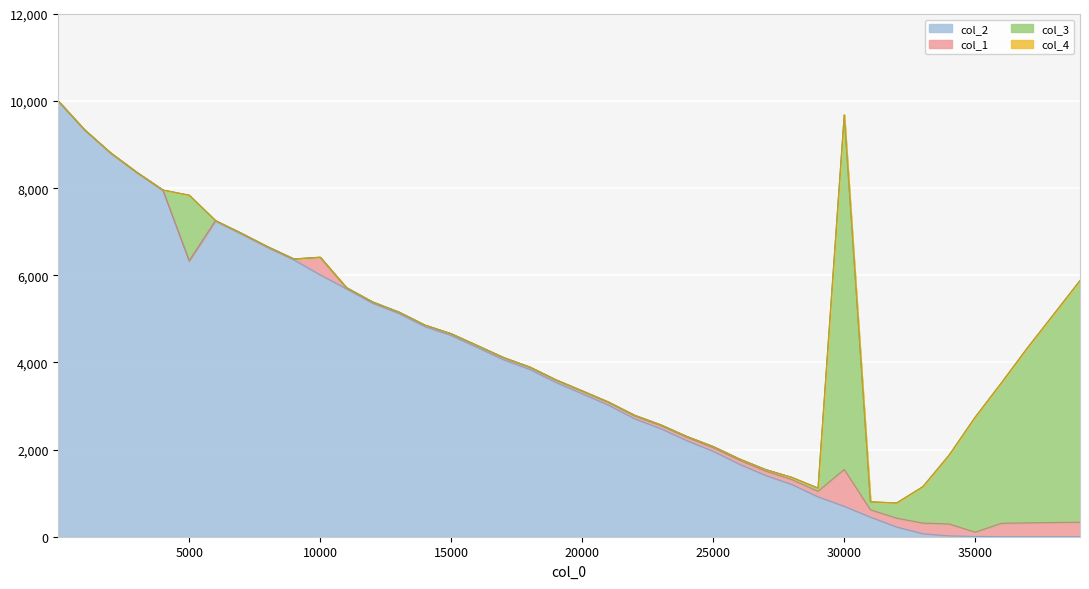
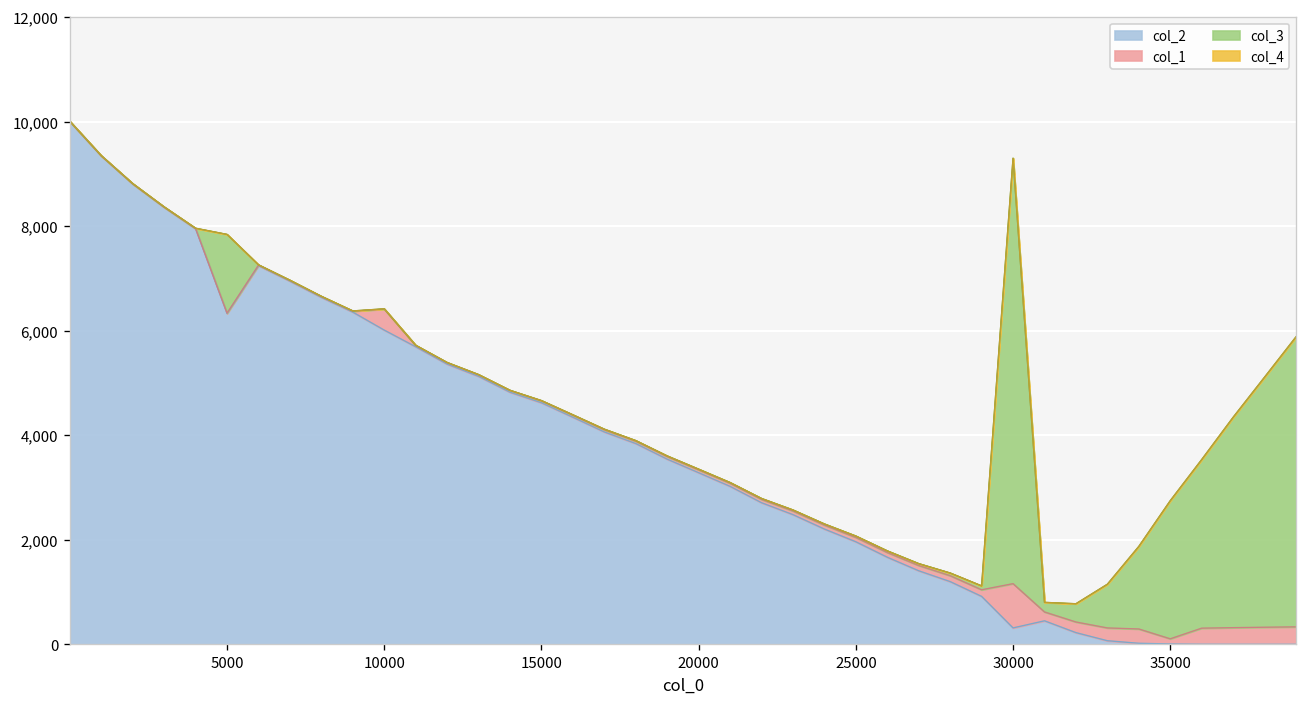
  {
    "col_2": {
      "10000": "6,000",
      "25000": "2,000",
-     "30000": "700",
+     "30000": "300",
      "35000": "0"
    },
    "col_1": {
      "30000": "800",
      "35000": "100"
    }
  }
